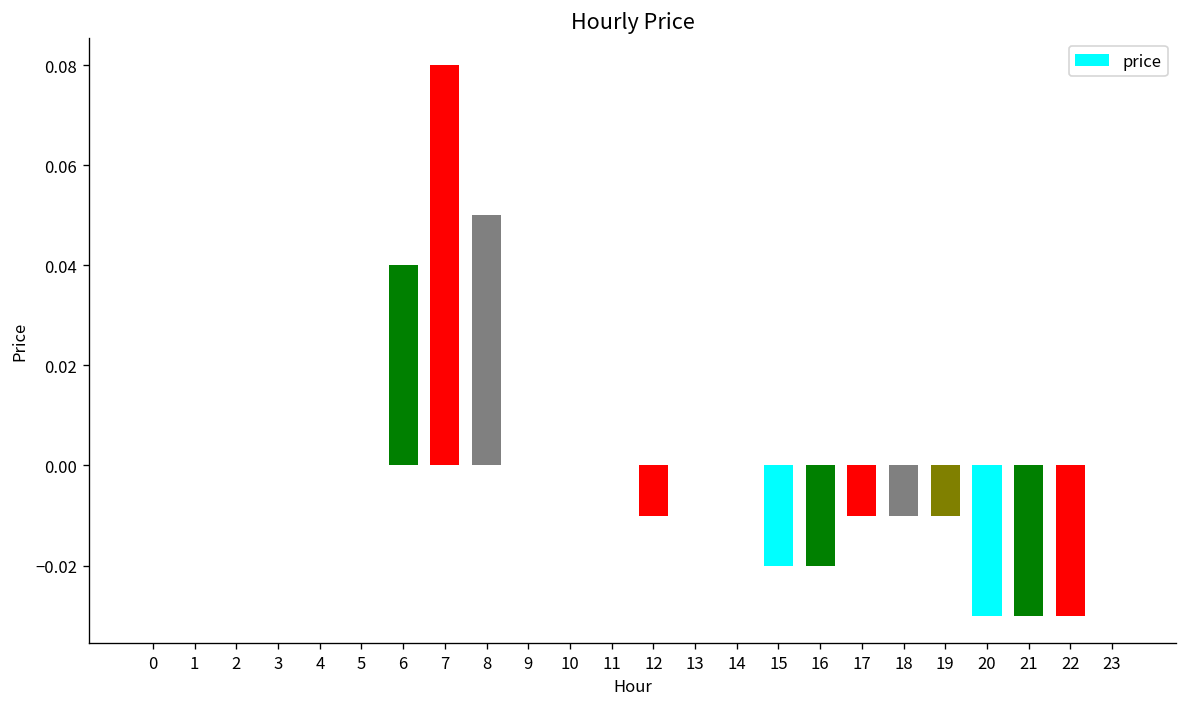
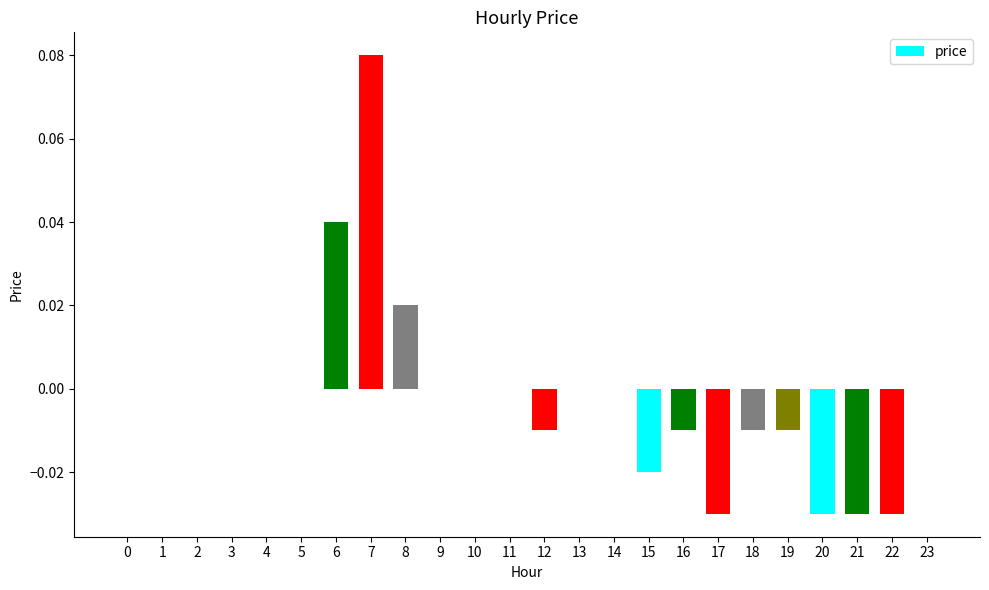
  {
    "0": 0.00,
    "1": 0.00,
    "2": 0.00,
    "3": 0.00,
    "4": 0.00,
    "5": 0.00,
    "6": 0.04,
    "7": 0.08,
-   "8": 0.05,
+   "8": 0.02,
    "9": 0.00,
    "10": 0.00,
    "11": 0.00,
    "12": -0.01,
    "13": 0.00,
    "14": 0.00,
    "15": -0.02,
-   "16": -0.02,
-   "17": -0.01,
+   "16": -0.01,
+   "17": -0.03,
    "18": -0.01,
    "19": -0.01,
    "20": -0.03,
    "21": -0.03,
    "22": -0.03,
    "23": 0.00
  }
